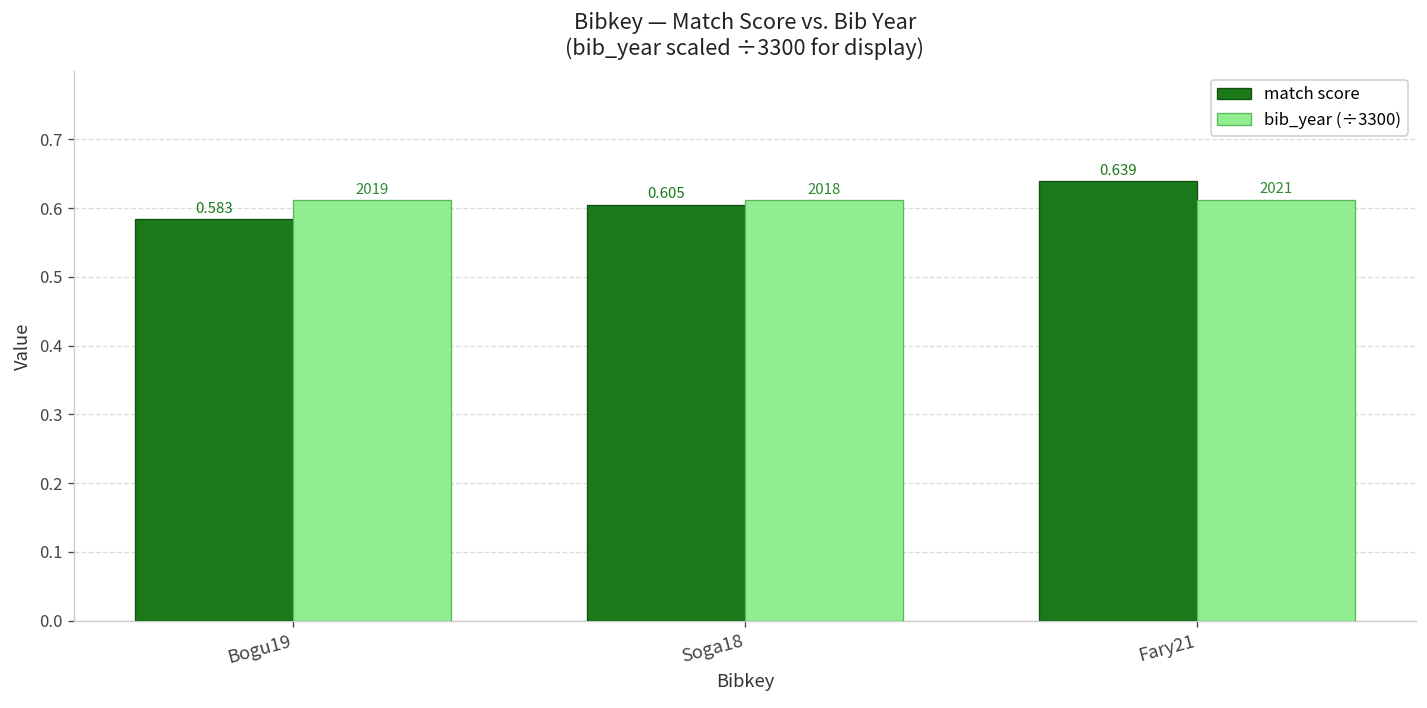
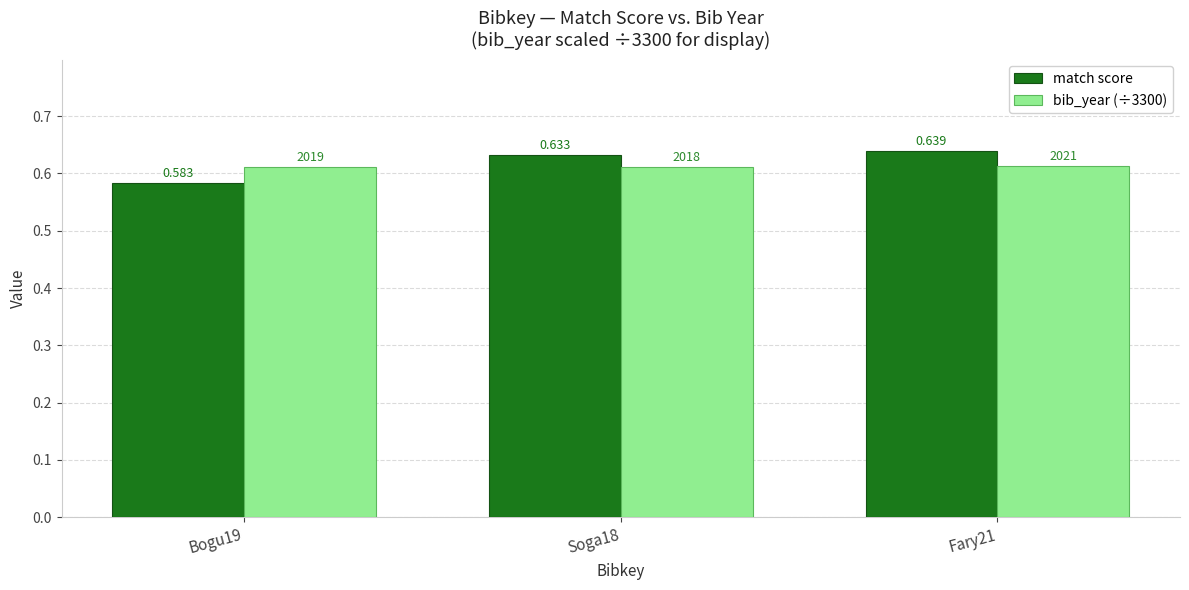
  {
    "match score": {
      "Bogu19": 0.583,
-     "Soga18": 0.605,
+     "Soga18": 0.633,
      "Fary21": 0.639
    }
  }
